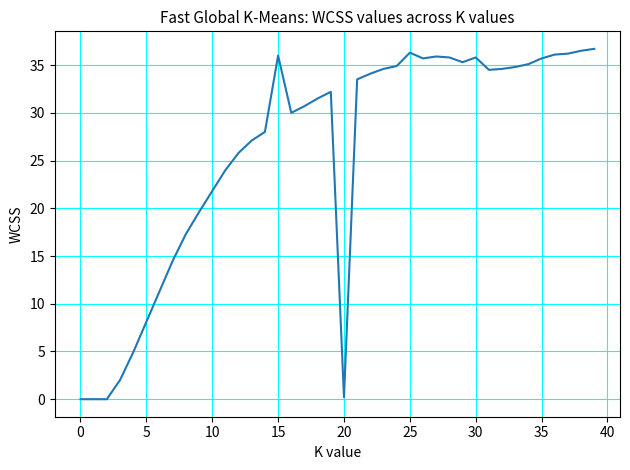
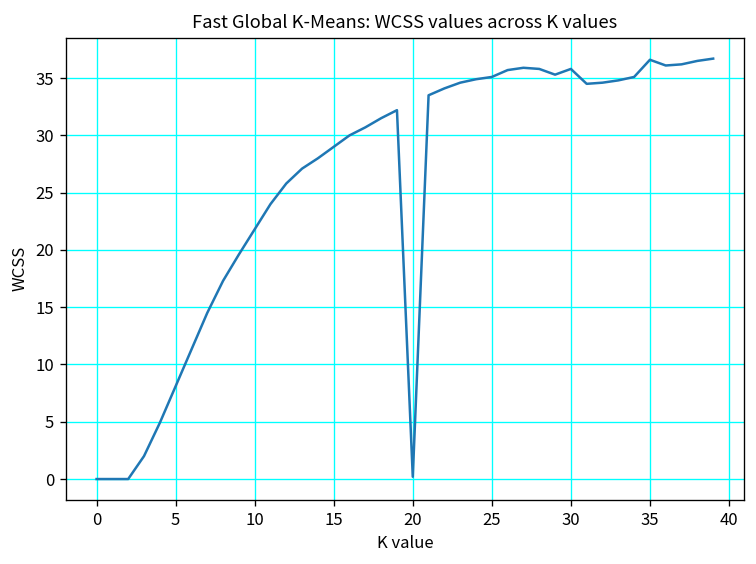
  {
    "0": 0,
    "5": 8,
    "10": 22,
-   "15": 36,
+   "15": 29,
    "20": 0,
-   "25": 36,
+   "25": 35,
    "30": 36,
-   "35": 36
+   "35": 37
  }
